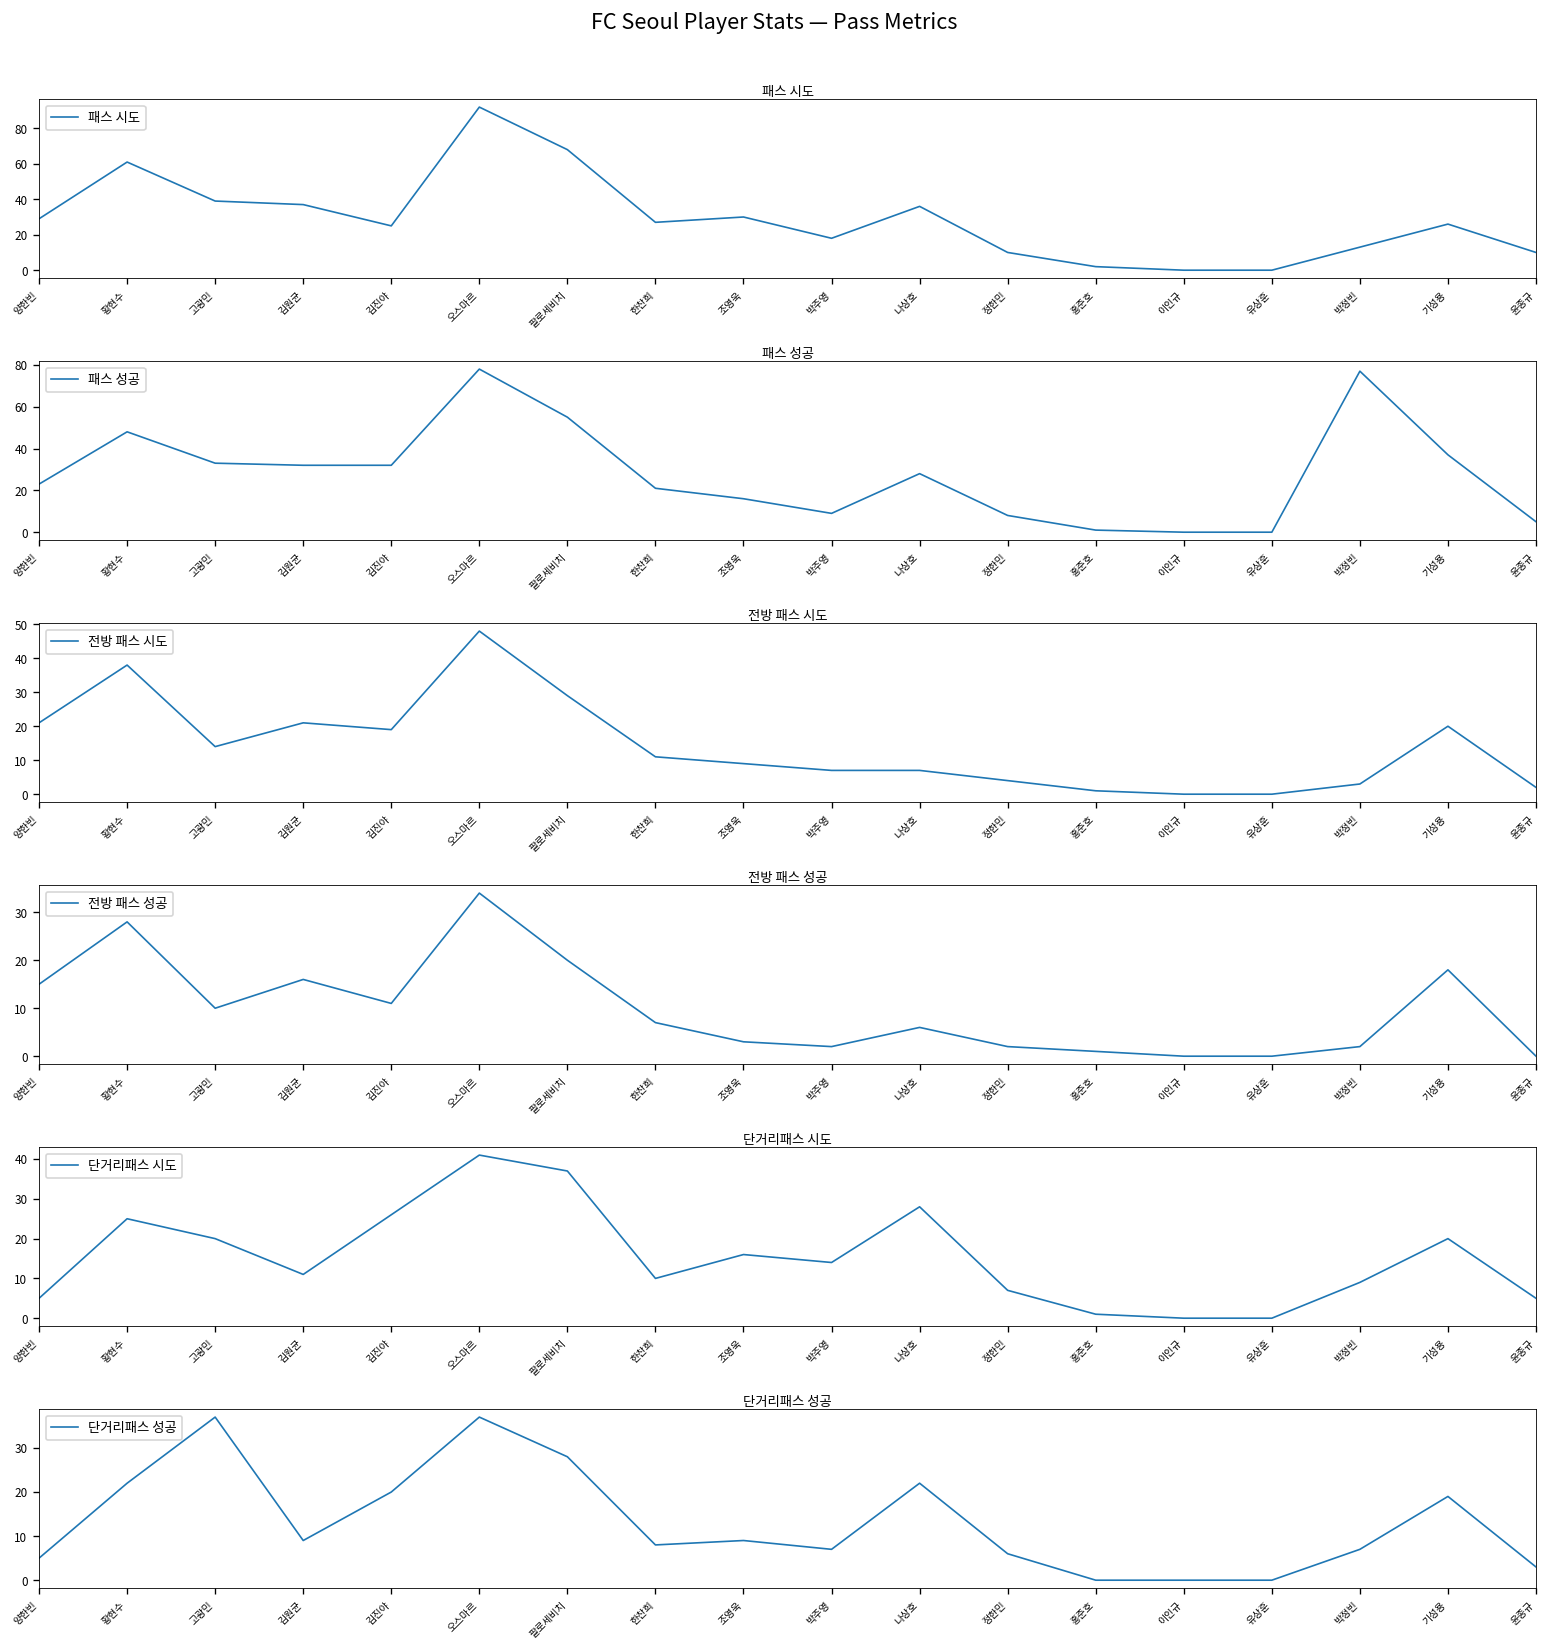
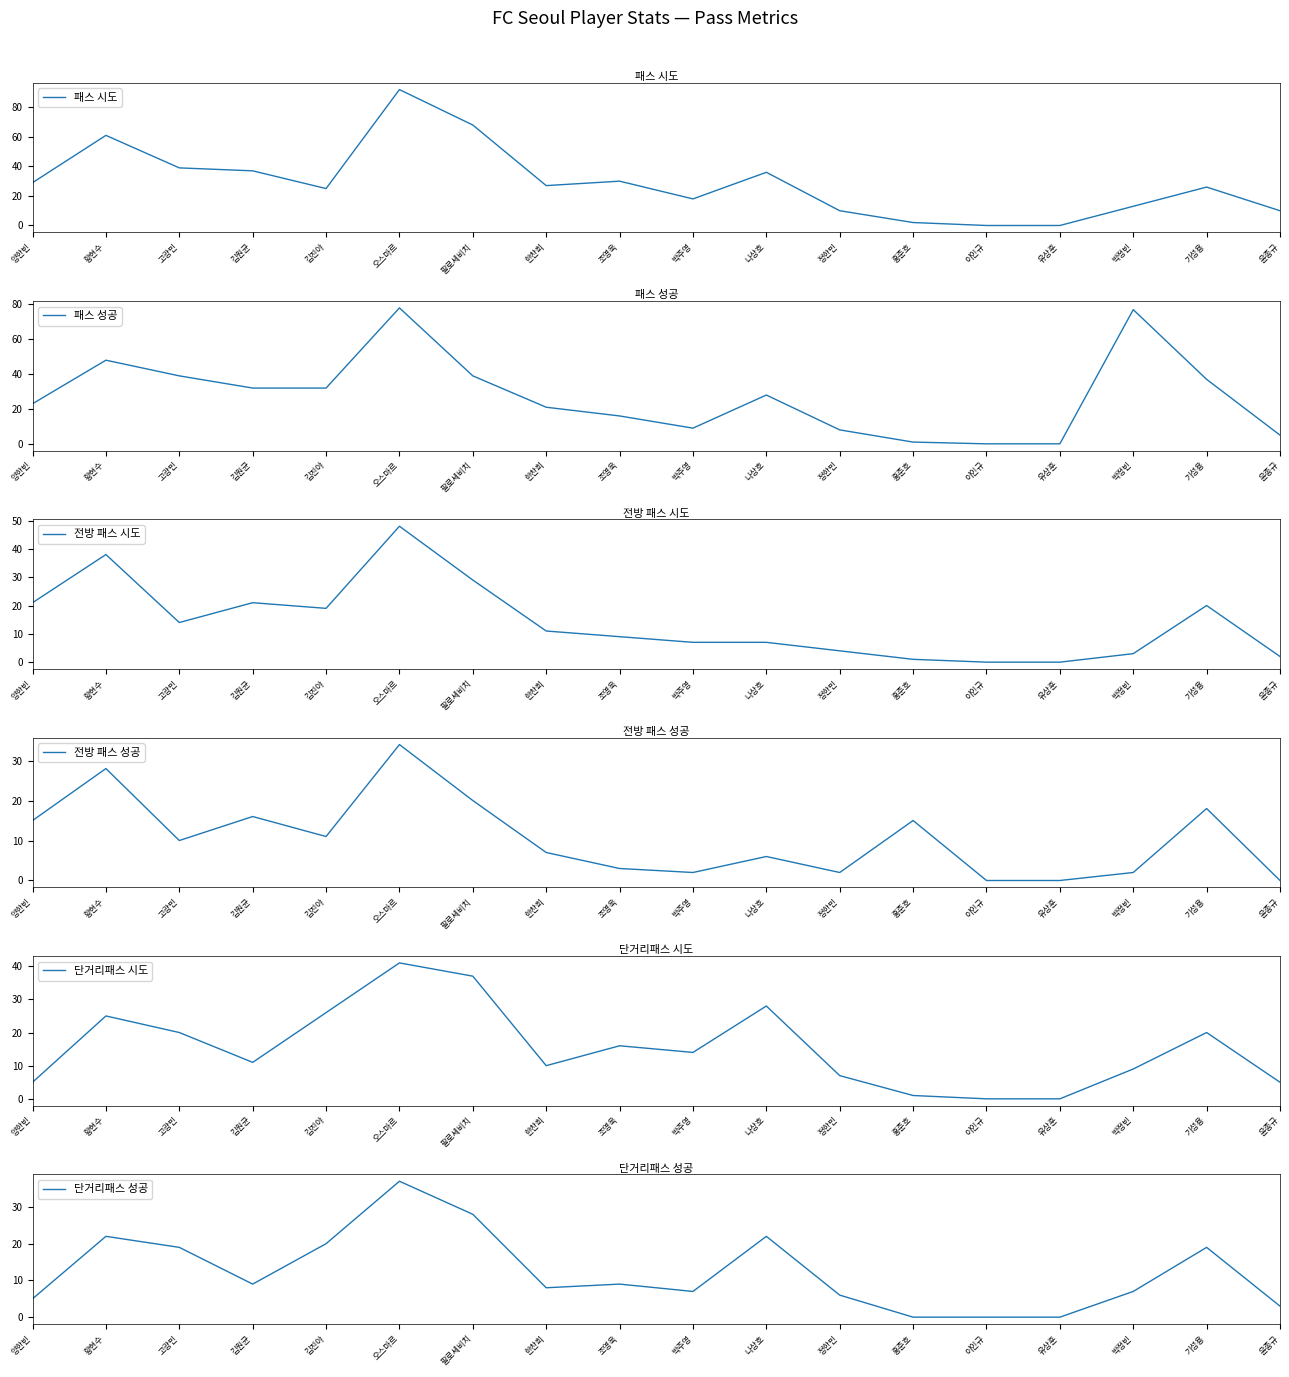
  {
    "패스 시도": {
      "양한빈": 29,
      "황현수": 61,
      "고광민": 39,
      "김원균": 37,
      "김진야": 25,
      "오스마르": 92,
      "팔로세비치": 68,
      "한찬희": 27,
      "조영욱": 30,
      "박주영": 18,
      "나상호": 36,
      "정한민": 10,
      "홍준호": 2,
      "이인규": 0,
      "유상훈": 0,
      "박정빈": 13,
      "기성용": 26,
      "윤종규": 10
    },
    "패스 성공": {
      "양한빈": 23,
      "황현수": 48,
-     "고광민": 33,
+     "고광민": 39,
      "김원균": 32,
      "김진야": 32,
      "오스마르": 78,
-     "팔로세비치": 55,
+     "팔로세비치": 39,
      "한찬희": 21,
      "조영욱": 16,
      "박주영": 9,
      "나상호": 28,
      "정한민": 8,
      "홍준호": 1,
      "이인규": 0,
      "유상훈": 0,
      "박정빈": 77,
      "기성용": 37,
      "윤종규": 5
    },
    "전방 패스 시도": {
      "양한빈": 21,
      "황현수": 38,
      "고광민": 14,
      "김원균": 21,
      "김진야": 19,
      "오스마르": 48,
      "팔로세비치": 29,
      "한찬희": 11,
      "조영욱": 9,
      "박주영": 7,
      "나상호": 7,
      "정한민": 4,
      "홍준호": 1,
      "이인규": 0,
      "유상훈": 0,
      "박정빈": 3,
      "기성용": 20,
      "윤종규": 2
    },
    "전방 패스 성공": {
      "양한빈": 15,
      "황현수": 28,
      "고광민": 10,
      "김원균": 16,
      "김진야": 11,
      "오스마르": 34,
      "팔로세비치": 20,
      "한찬희": 7,
      "조영욱": 3,
      "박주영": 2,
      "나상호": 6,
      "정한민": 2,
-     "홍준호": 1,
+     "홍준호": 15,
      "이인규": 0,
      "유상훈": 0,
      "박정빈": 2,
      "기성용": 18,
      "윤종규": 0
    },
    "단거리패스 시도": {
      "양한빈": 5,
      "황현수": 25,
      "고광민": 20,
      "김원균": 11,
      "김진야": 26,
      "오스마르": 41,
      "팔로세비치": 37,
      "한찬희": 10,
      "조영욱": 16,
      "박주영": 14,
      "나상호": 28,
      "정한민": 7,
      "홍준호": 1,
      "이인규": 0,
      "유상훈": 0,
      "박정빈": 9,
      "기성용": 20,
      "윤종규": 5
    },
    "단거리패스 성공": {
      "양한빈": 5,
      "황현수": 22,
-     "고광민": 37,
+     "고광민": 19,
      "김원균": 9,
      "김진야": 20,
      "오스마르": 37,
      "팔로세비치": 28,
      "한찬희": 8,
      "조영욱": 9,
      "박주영": 7,
      "나상호": 22,
      "정한민": 6,
      "홍준호": 0,
      "이인규": 0,
      "유상훈": 0,
      "박정빈": 7,
      "기성용": 19,
      "윤종규": 3
    }
  }
